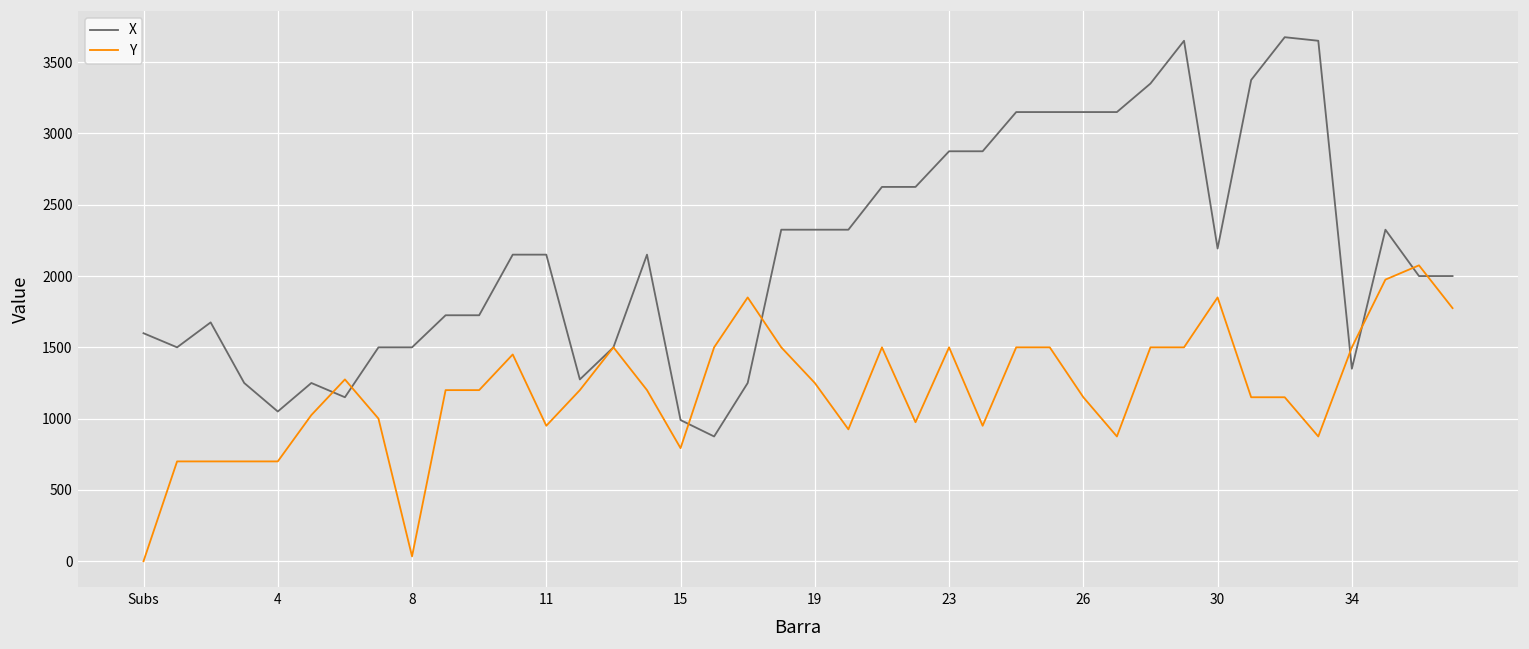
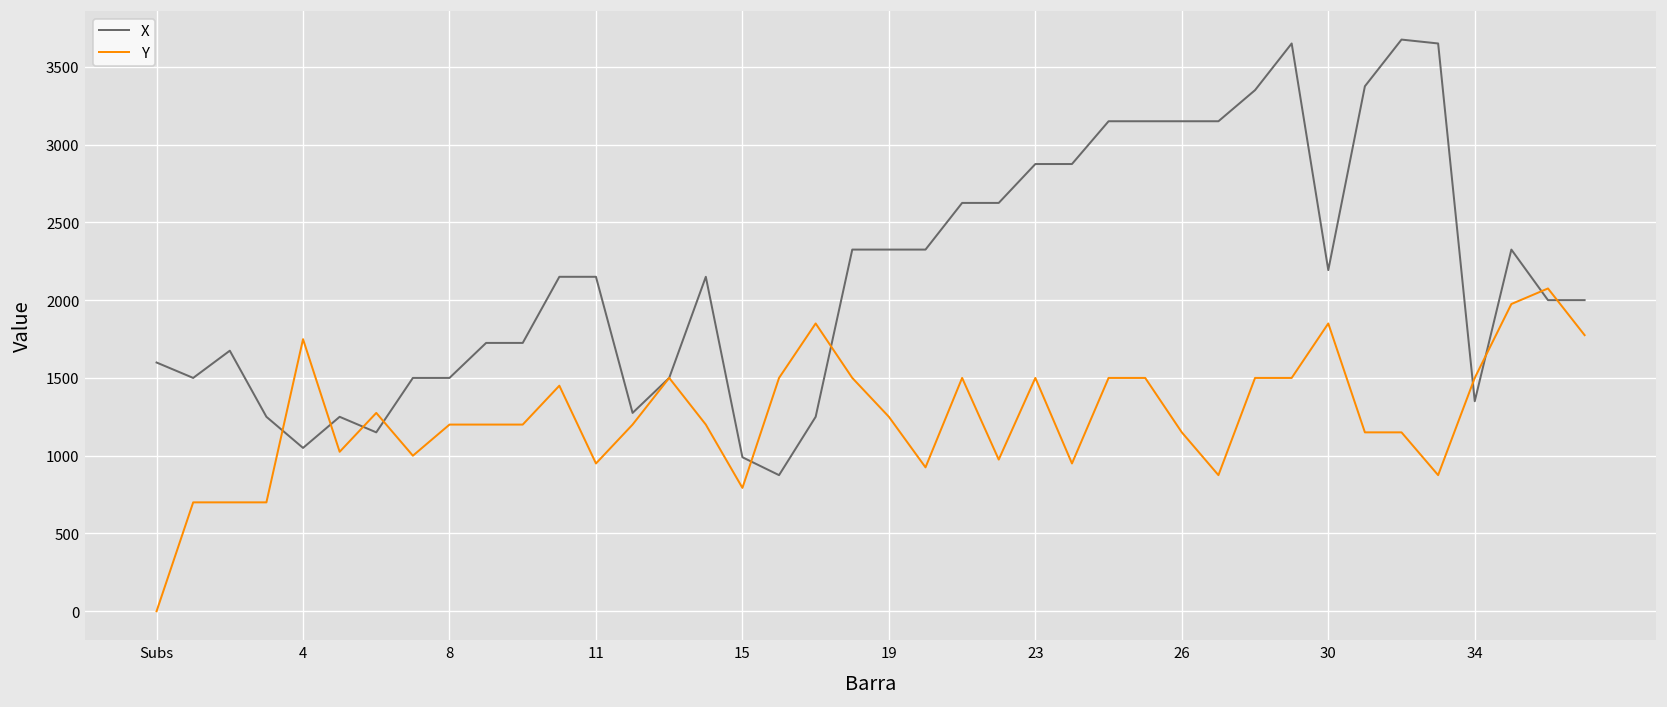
  {
    "X": {
      "Subs": 1600,
      "4": 1050,
      "8": 1500,
      "11": 2150,
      "15": 990,
      "19": 2330,
      "23": 2880,
      "26": 3150,
      "30": 2190,
      "34": 1350
    },
    "Y": {
      "Subs": 0,
-     "4": 700,
-     "8": 30,
+     "4": 1750,
+     "8": 1200,
      "11": 950,
      "15": 790,
      "19": 1250,
      "23": 1500,
      "26": 1150,
      "30": 1850,
      "34": 1500
    }
  }
